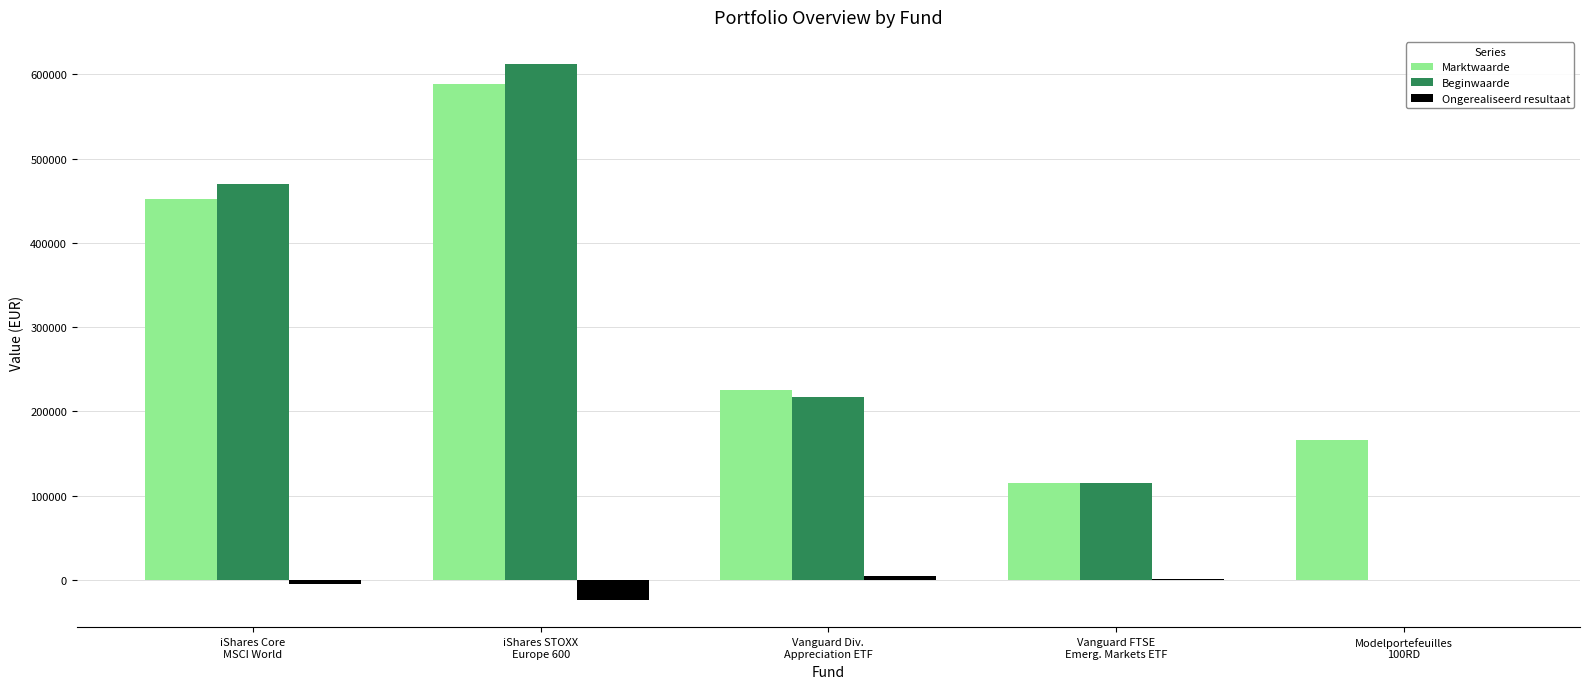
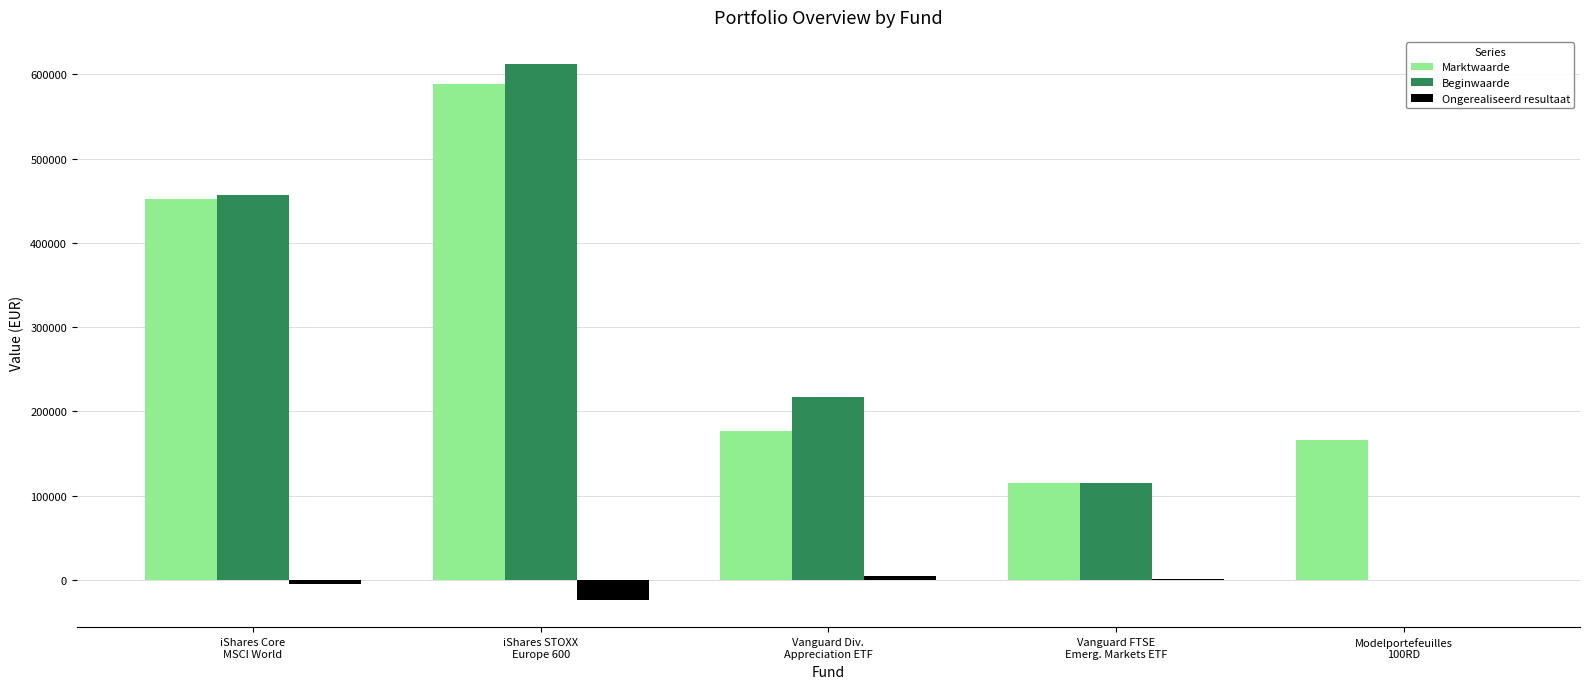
  {
    "Marktwaarde": {
      "iShares Core MSCI World": 450000,
      "iShares STOXX Europe 600": 590000,
-     "Vanguard Div. Appreciation ETF": 230000,
+     "Vanguard Div. Appreciation ETF": 180000,
      "Vanguard FTSE Emerg. Markets ETF": 120000,
      "Modelportefeuilles 100RD": 170000
    },
    "Beginwaarde": {
-     "iShares Core MSCI World": 470000,
+     "iShares Core MSCI World": 460000,
      "iShares STOXX Europe 600": 610000,
      "Vanguard Div. Appreciation ETF": 220000,
      "Vanguard FTSE Emerg. Markets ETF": 110000,
      "Modelportefeuilles 100RD": 0
    },
    "Ongerealiseerd resultaat": {
      "iShares Core MSCI World": 0,
      "iShares STOXX Europe 600": -20000,
      "Vanguard Div. Appreciation ETF": 0,
      "Modelportefeuilles 100RD": 0
    }
  }
